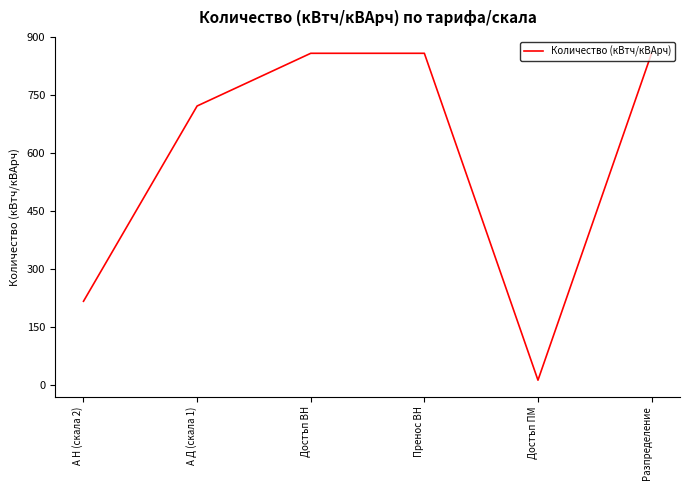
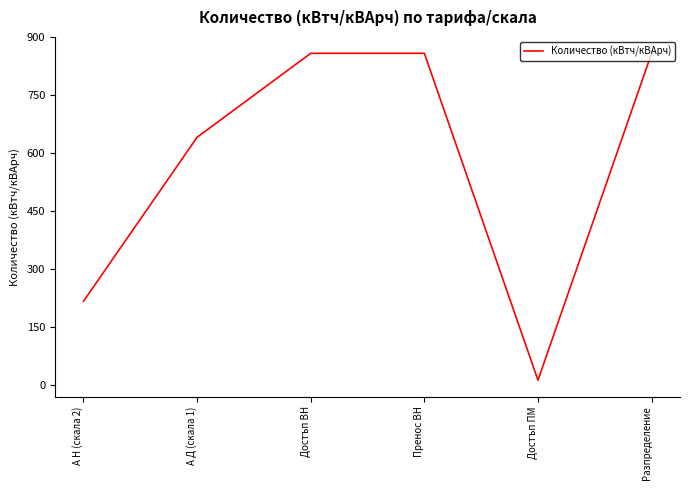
  {
    "А Н (скала 2)": 220,
-   "А Д (скала 1)": 720,
+   "А Д (скала 1)": 640,
    "Достъп ВН": 860,
    "Пренос ВН": 860,
    "Достъп ПМ": 10
  }
